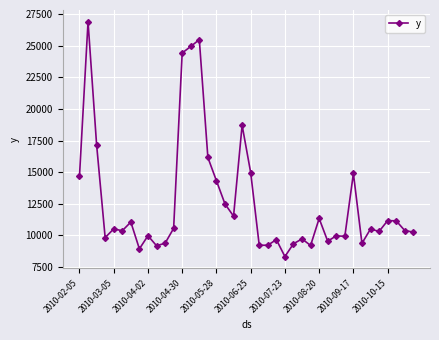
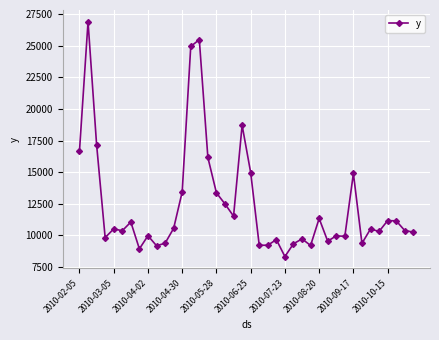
  {
-   "2010-02-05": 14700,
+   "2010-02-05": 16700,
    "2010-03-05": 10500,
    "2010-04-02": 10000,
-   "2010-04-30": 24400,
-   "2010-05-28": 14300,
+   "2010-04-30": 13400,
+   "2010-05-28": 13400,
    "2010-06-25": 15000,
    "2010-07-23": 8300,
    "2010-08-20": 11300,
    "2010-09-17": 14900,
    "2010-10-15": 11200
  }
